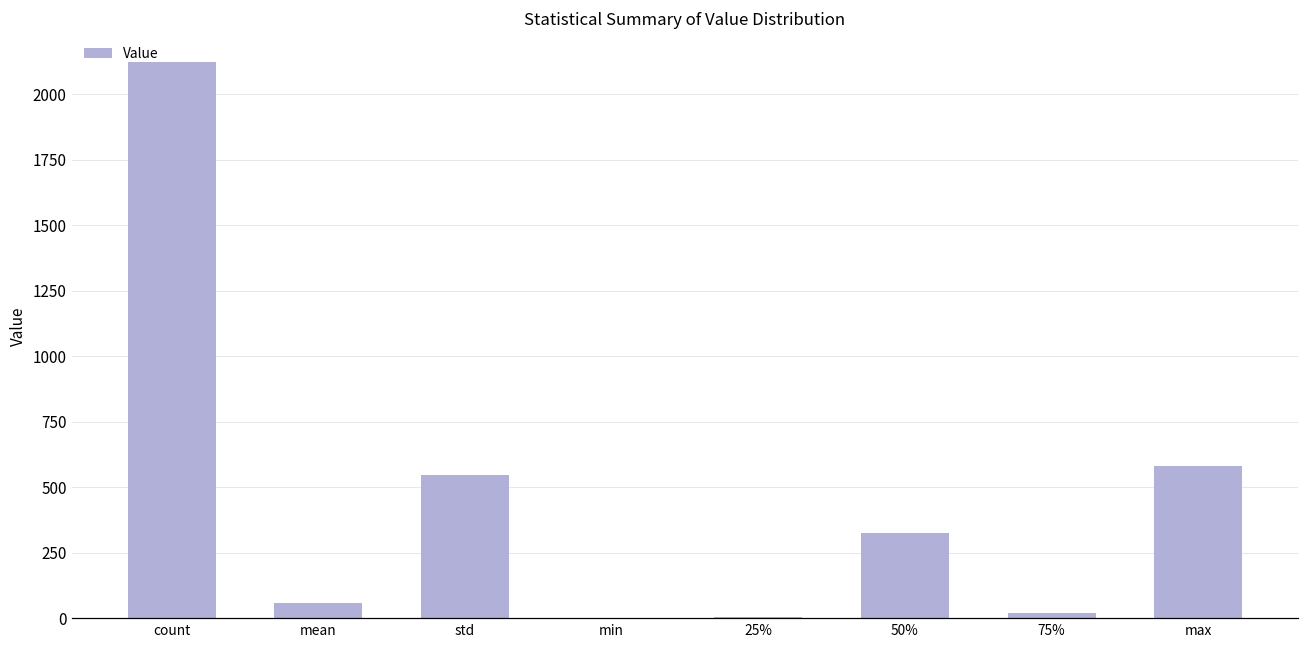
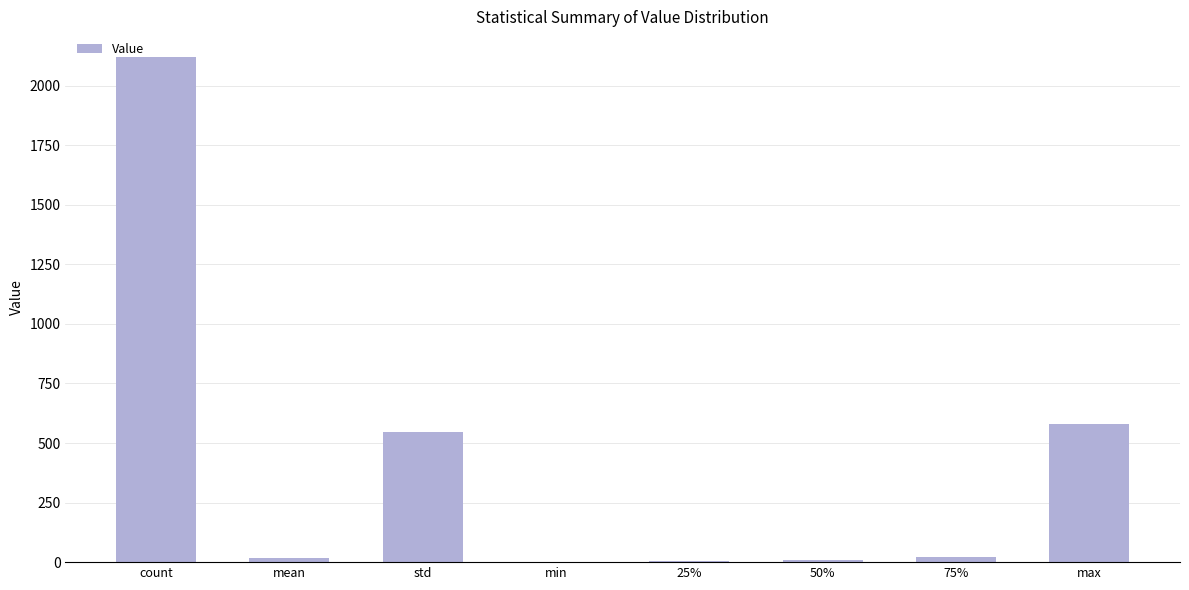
  {
    "count": 2120,
-   "mean": 60,
+   "mean": 20,
    "std": 550,
    "min": 0,
-   "50%": 330,
+   "50%": 10,
    "75%": 20,
    "max": 580
  }
